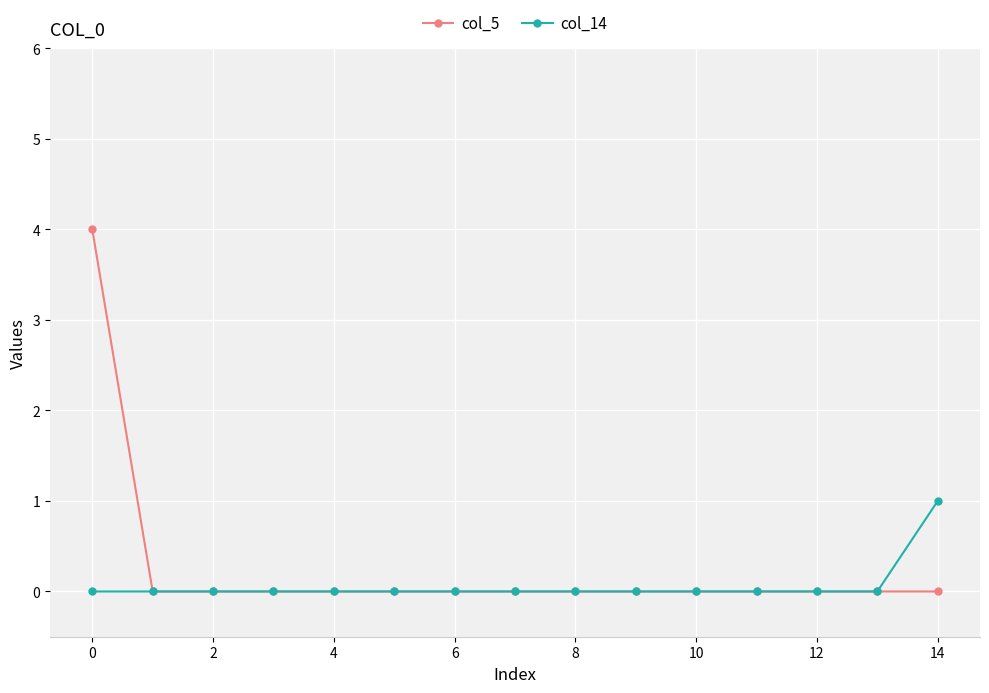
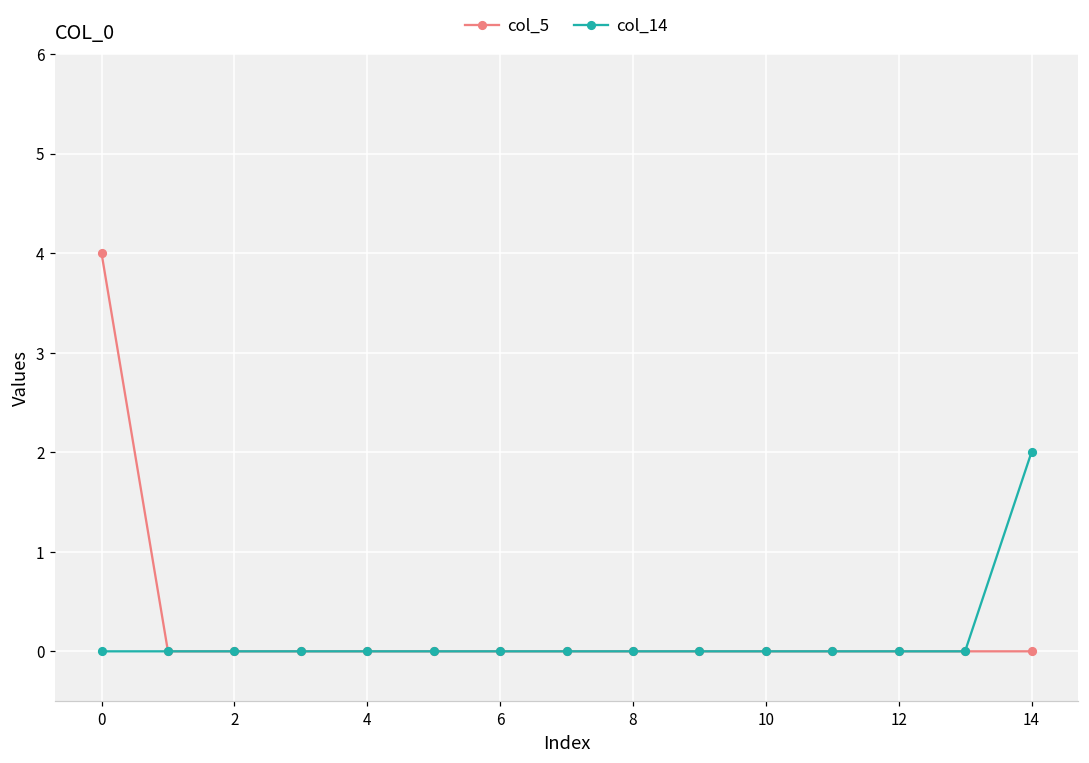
  {
    "col_5": {
      "0": 4,
      "14": 0
    },
    "col_14": {
      "0": 0,
-     "14": 1
+     "14": 2
    }
  }
